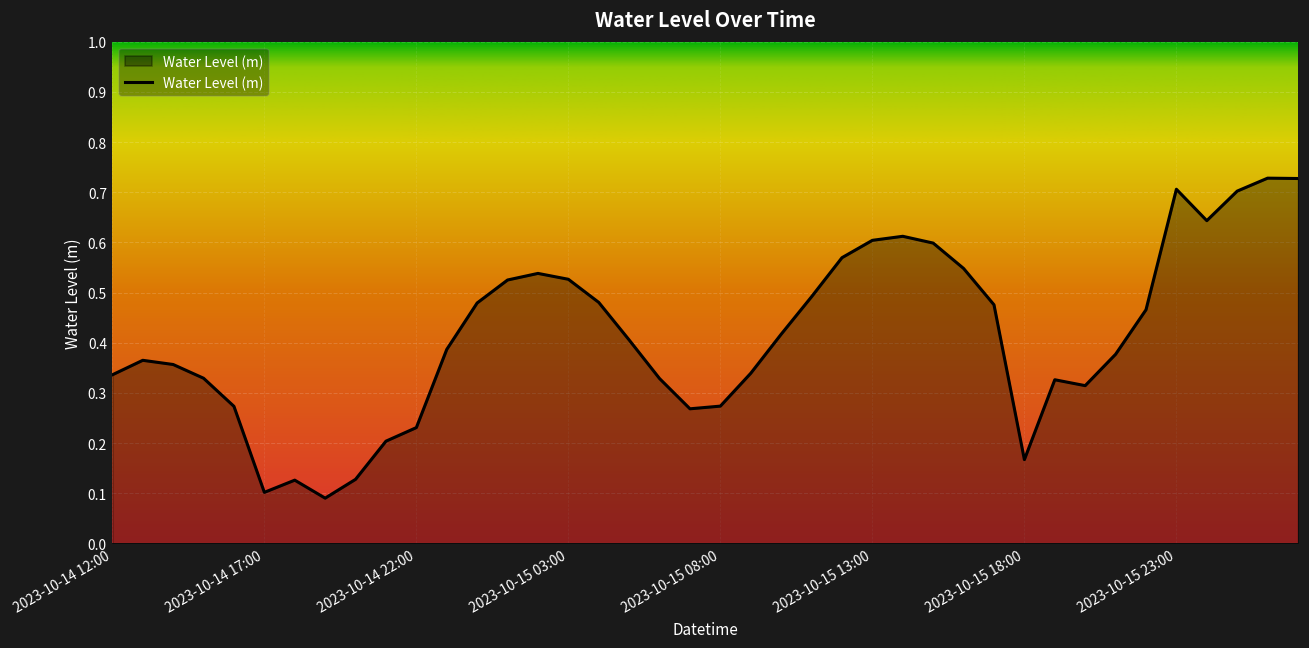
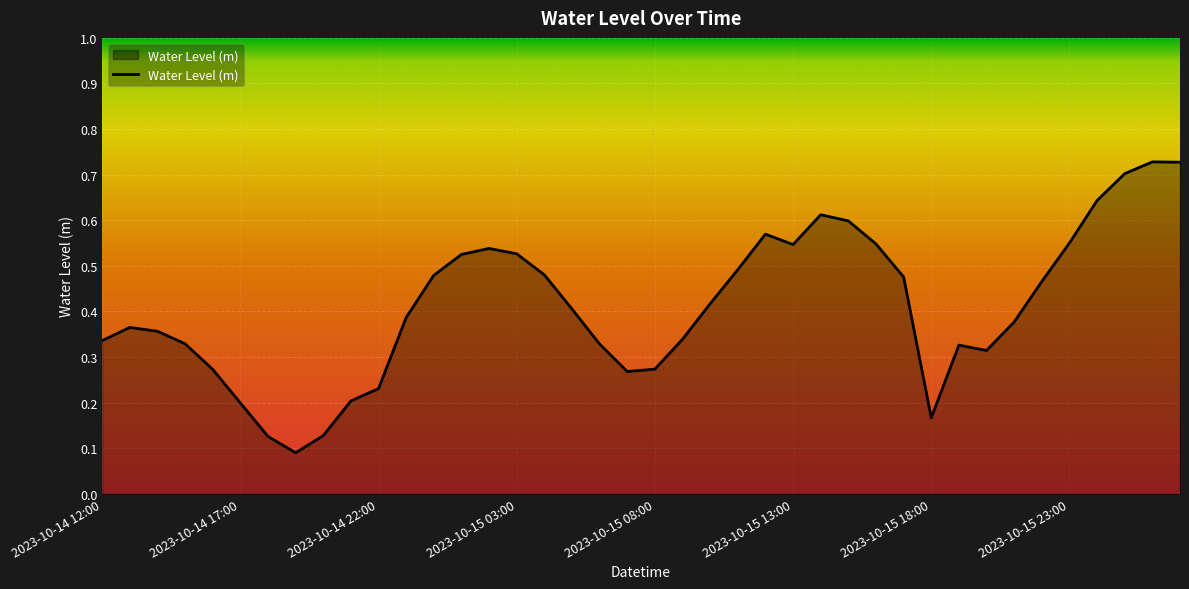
  {
    "2023-10-14 12:00": 0.34,
-   "2023-10-14 17:00": 0.10,
+   "2023-10-14 17:00": 0.20,
    "2023-10-14 22:00": 0.23,
    "2023-10-15 03:00": 0.53,
    "2023-10-15 08:00": 0.27,
-   "2023-10-15 13:00": 0.60,
+   "2023-10-15 13:00": 0.55,
    "2023-10-15 18:00": 0.17,
-   "2023-10-15 23:00": 0.71
+   "2023-10-15 23:00": 0.55
  }
